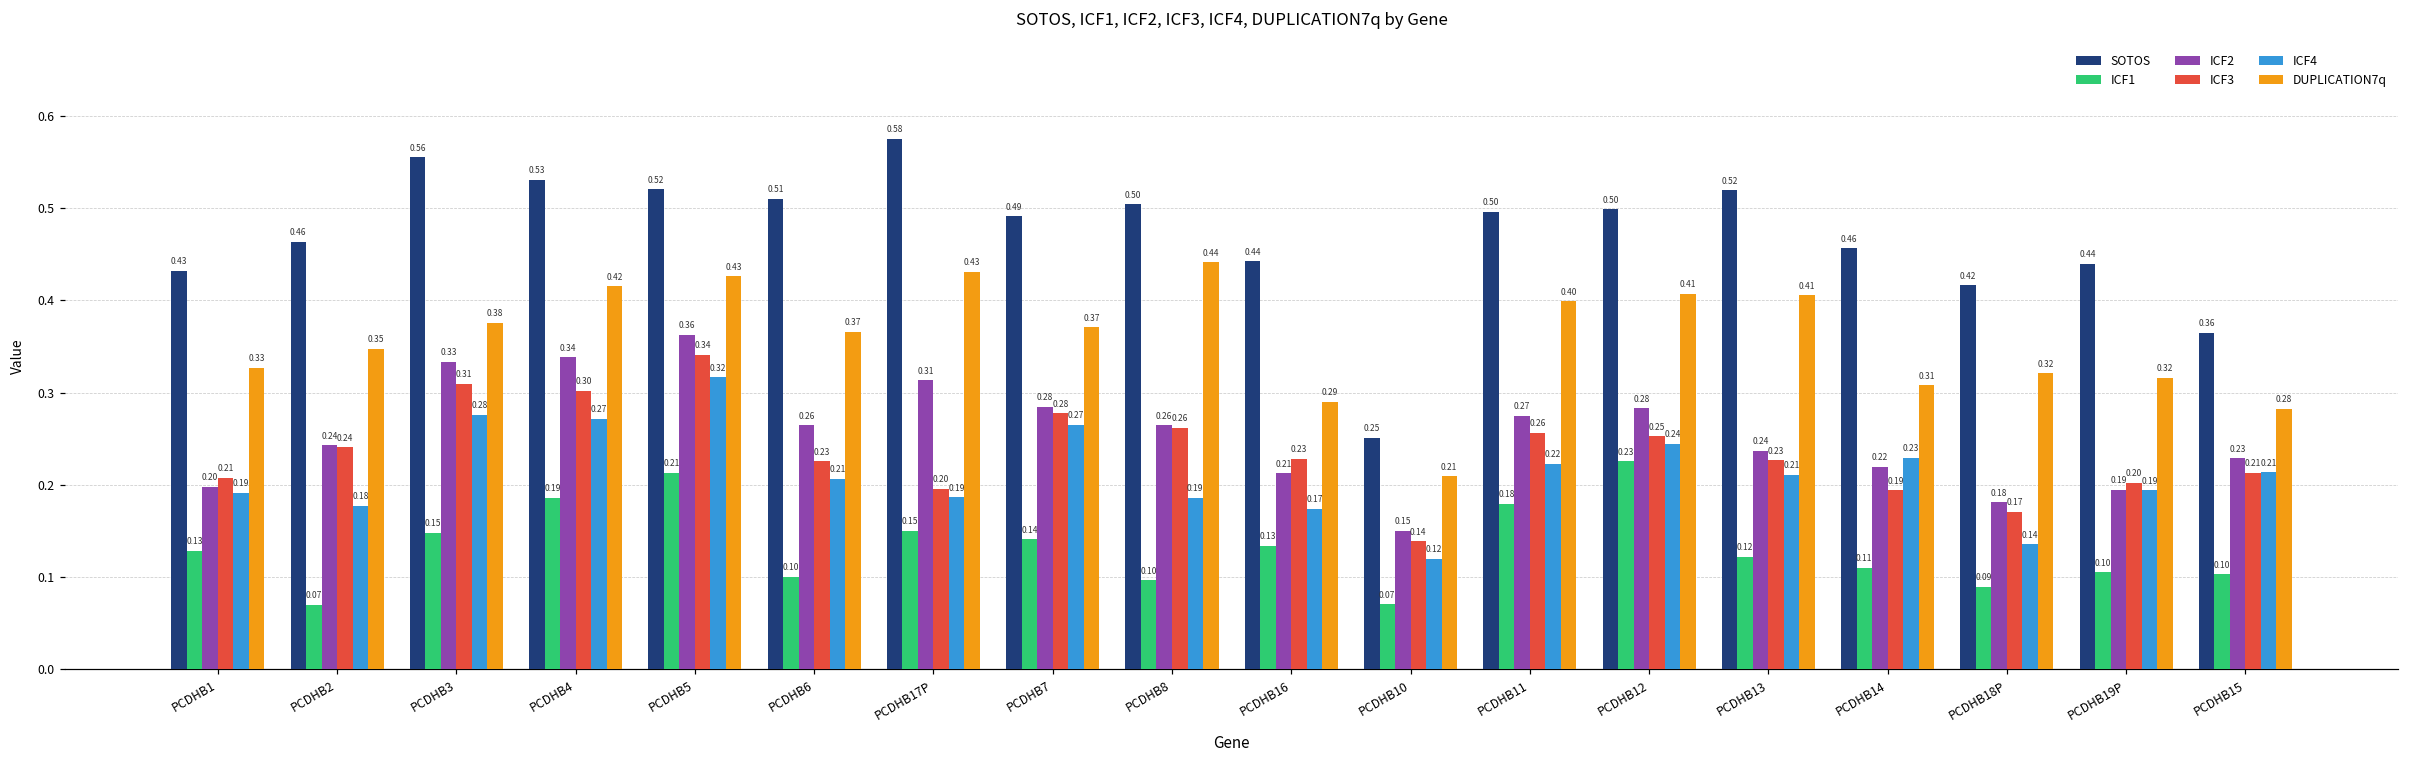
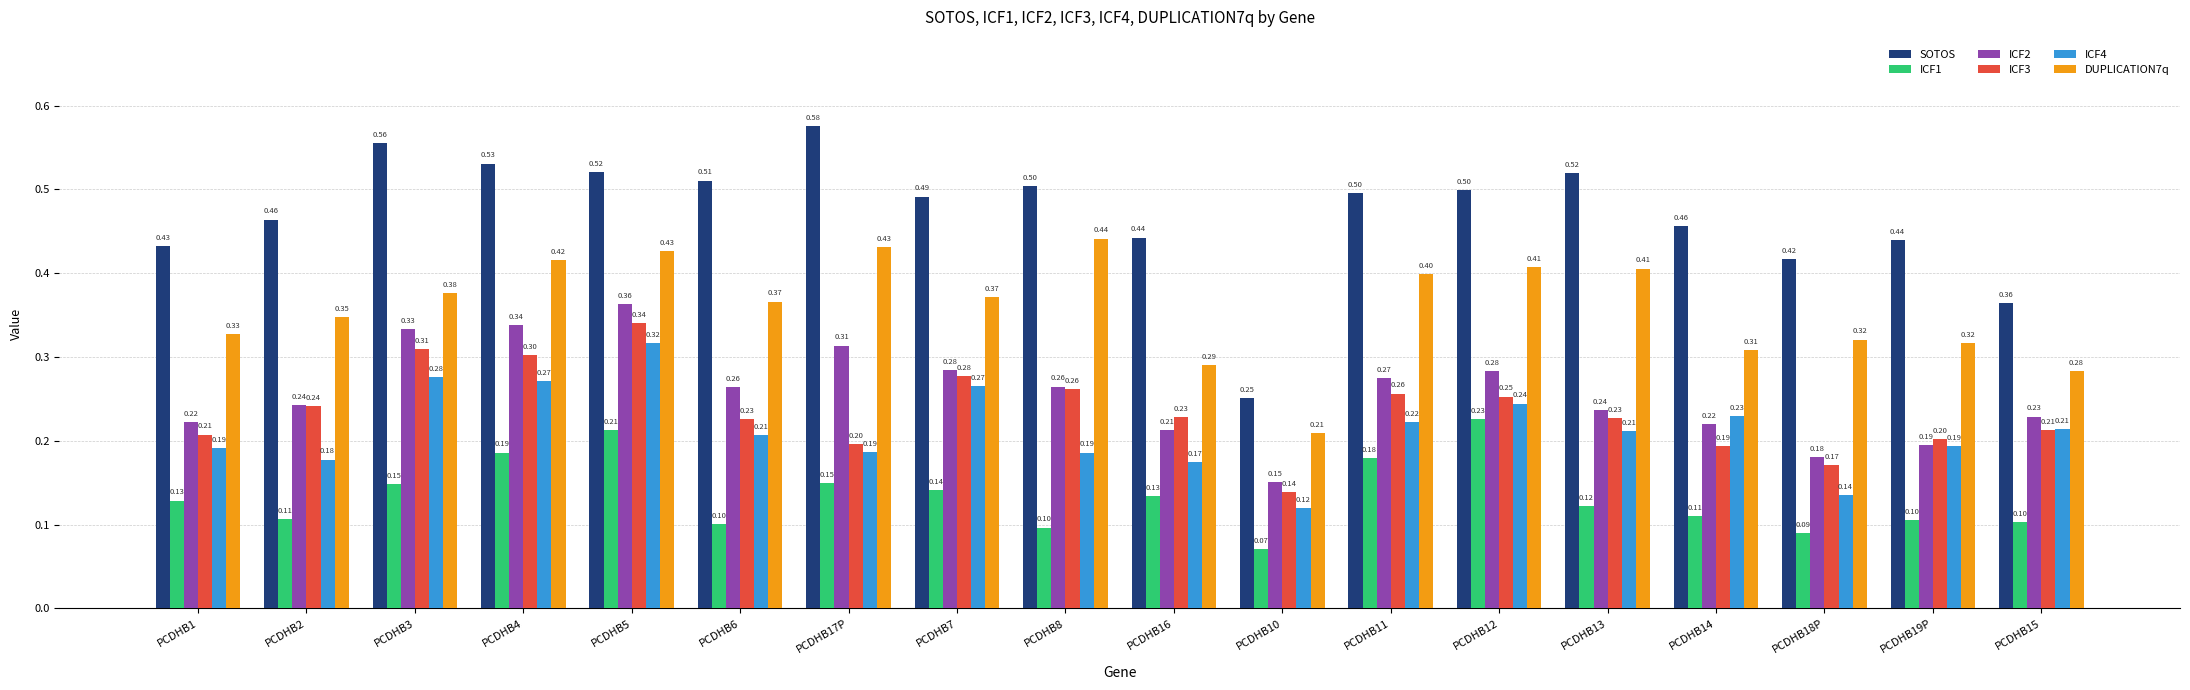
  {
    "SOTOS": {
      "PCDHB1": 0.43,
      "PCDHB2": 0.46,
      "PCDHB3": 0.56,
      "PCDHB4": 0.53,
      "PCDHB5": 0.52,
      "PCDHB6": 0.51,
      "PCDHB17P": 0.58,
      "PCDHB7": 0.49,
      "PCDHB8": 0.50,
      "PCDHB16": 0.44,
      "PCDHB10": 0.25,
      "PCDHB11": 0.50,
      "PCDHB12": 0.50,
      "PCDHB13": 0.52,
      "PCDHB14": 0.46,
      "PCDHB18P": 0.42,
      "PCDHB19P": 0.44,
      "PCDHB15": 0.36
    },
    "ICF1": {
      "PCDHB1": 0.13,
-     "PCDHB2": 0.07,
+     "PCDHB2": 0.11,
      "PCDHB3": 0.15,
      "PCDHB4": 0.19,
      "PCDHB5": 0.21,
      "PCDHB6": 0.10,
      "PCDHB17P": 0.15,
      "PCDHB7": 0.14,
      "PCDHB8": 0.10,
      "PCDHB16": 0.13,
      "PCDHB10": 0.07,
      "PCDHB11": 0.18,
      "PCDHB12": 0.23,
      "PCDHB13": 0.12,
      "PCDHB14": 0.11,
      "PCDHB18P": 0.09,
      "PCDHB19P": 0.10,
      "PCDHB15": 0.10
    },
    "ICF2": {
-     "PCDHB1": 0.20,
+     "PCDHB1": 0.22,
      "PCDHB2": 0.24,
      "PCDHB3": 0.33,
      "PCDHB4": 0.34,
      "PCDHB5": 0.36,
      "PCDHB6": 0.26,
      "PCDHB17P": 0.31,
      "PCDHB7": 0.28,
      "PCDHB8": 0.26,
      "PCDHB16": 0.21,
      "PCDHB10": 0.15,
      "PCDHB11": 0.27,
      "PCDHB12": 0.28,
      "PCDHB13": 0.24,
      "PCDHB14": 0.22,
      "PCDHB18P": 0.18,
      "PCDHB19P": 0.19,
      "PCDHB15": 0.23
    },
    "ICF3": {
      "PCDHB1": 0.21,
      "PCDHB2": 0.24,
      "PCDHB3": 0.31,
      "PCDHB4": 0.30,
      "PCDHB5": 0.34,
      "PCDHB6": 0.23,
      "PCDHB17P": 0.20,
      "PCDHB7": 0.28,
      "PCDHB8": 0.26,
      "PCDHB16": 0.23,
      "PCDHB10": 0.14,
      "PCDHB11": 0.26,
      "PCDHB12": 0.25,
      "PCDHB13": 0.23,
      "PCDHB14": 0.19,
      "PCDHB18P": 0.17,
      "PCDHB19P": 0.20,
      "PCDHB15": 0.21
    },
    "ICF4": {
      "PCDHB1": 0.19,
      "PCDHB2": 0.18,
      "PCDHB3": 0.28,
      "PCDHB4": 0.27,
      "PCDHB5": 0.32,
      "PCDHB6": 0.21,
      "PCDHB17P": 0.19,
      "PCDHB7": 0.27,
      "PCDHB8": 0.19,
      "PCDHB16": 0.17,
      "PCDHB10": 0.12,
      "PCDHB11": 0.22,
      "PCDHB12": 0.24,
      "PCDHB13": 0.21,
      "PCDHB14": 0.23,
      "PCDHB18P": 0.14,
      "PCDHB19P": 0.19,
      "PCDHB15": 0.21
    },
    "DUPLICATION7q": {
      "PCDHB1": 0.33,
      "PCDHB2": 0.35,
      "PCDHB3": 0.38,
      "PCDHB4": 0.42,
      "PCDHB5": 0.43,
      "PCDHB6": 0.37,
      "PCDHB17P": 0.43,
      "PCDHB7": 0.37,
      "PCDHB8": 0.44,
      "PCDHB16": 0.29,
      "PCDHB10": 0.21,
      "PCDHB11": 0.40,
      "PCDHB12": 0.41,
      "PCDHB13": 0.41,
      "PCDHB14": 0.31,
      "PCDHB18P": 0.32,
      "PCDHB19P": 0.32,
      "PCDHB15": 0.28
    }
  }
